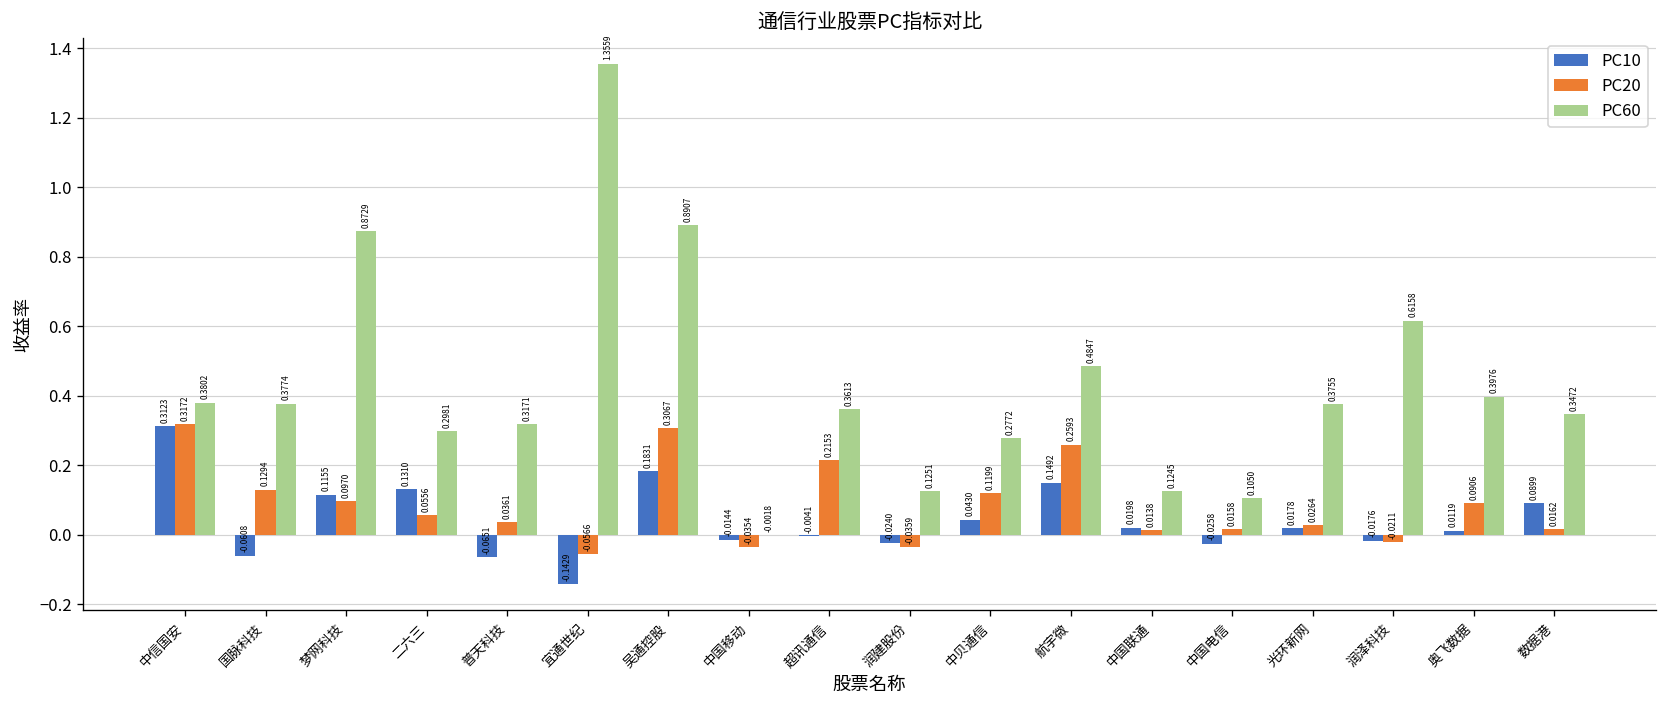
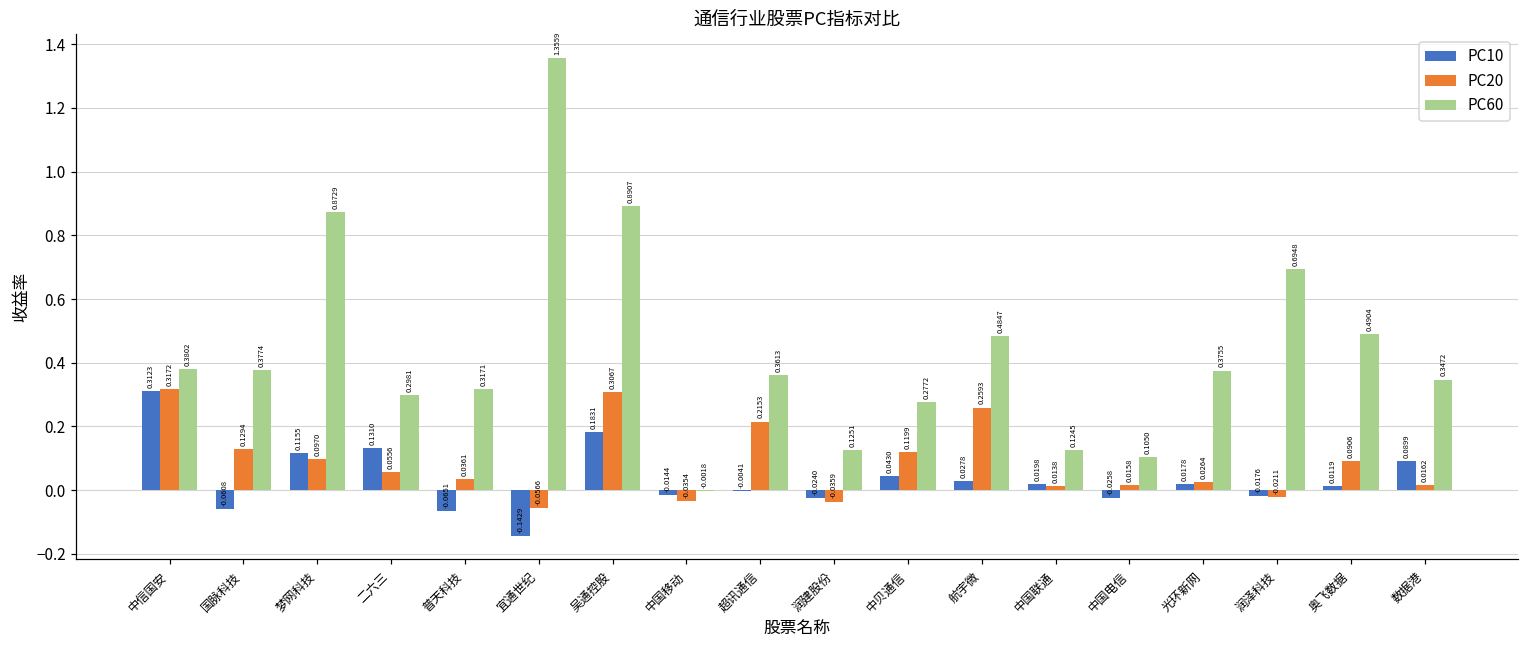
  {
    "PC10": {
      "中信国安": 0.3123,
      "国脉科技": -0.0608,
      "梦网科技": 0.1155,
      "二六三": 0.1310,
      "普天科技": -0.0651,
      "宜通世纪": -0.1429,
      "吴通控股": 0.1831,
      "中国移动": -0.0144,
      "超讯通信": -0.0041,
      "润建股份": -0.0240,
      "中贝通信": 0.0430,
-     "航宇微": 0.1492,
+     "航宇微": 0.0278,
      "中国联通": 0.0198,
      "中国电信": -0.0258,
      "光环新网": 0.0178,
      "润泽科技": -0.0176,
      "奥飞数据": 0.0119,
      "数据港": 0.0899
    },
    "PC20": {
      "中信国安": 0.3172,
      "国脉科技": 0.1294,
      "梦网科技": 0.0970,
      "二六三": 0.0556,
      "普天科技": 0.0361,
      "宜通世纪": -0.0566,
      "吴通控股": 0.3067,
      "中国移动": -0.0354,
      "超讯通信": 0.2153,
      "润建股份": -0.0359,
      "中贝通信": 0.1199,
      "航宇微": 0.2593,
      "中国联通": 0.0138,
      "中国电信": 0.0158,
      "光环新网": 0.0264,
      "润泽科技": -0.0211,
      "奥飞数据": 0.0906,
      "数据港": 0.0162
    },
    "PC60": {
      "中信国安": 0.3802,
      "国脉科技": 0.3774,
      "梦网科技": 0.8729,
      "二六三": 0.2981,
      "普天科技": 0.3171,
      "宜通世纪": 1.3559,
      "吴通控股": 0.8907,
      "中国移动": -0.0018,
      "超讯通信": 0.3613,
      "润建股份": 0.1251,
      "中贝通信": 0.2772,
      "航宇微": 0.4847,
      "中国联通": 0.1245,
      "中国电信": 0.1050,
      "光环新网": 0.3755,
-     "润泽科技": 0.6158,
-     "奥飞数据": 0.3976,
+     "润泽科技": 0.6948,
+     "奥飞数据": 0.4904,
      "数据港": 0.3472
    }
  }
